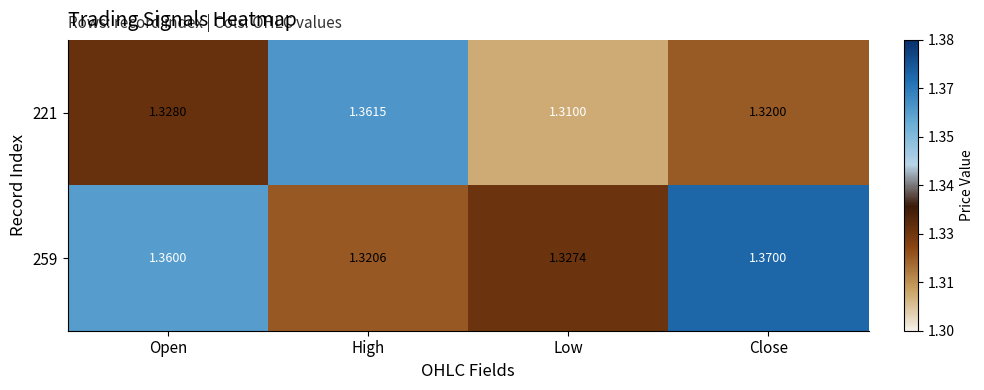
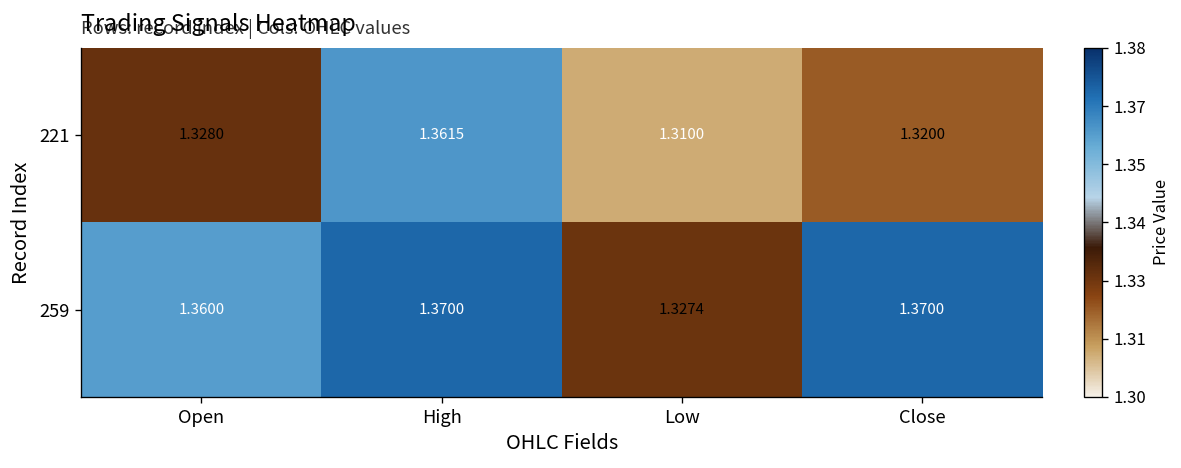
  {
    "221": {
      "Open": 1.3280,
      "High": 1.3615,
      "Low": 1.3100,
      "Close": 1.3200
    },
    "259": {
      "Open": 1.3600,
-     "High": 1.3206,
+     "High": 1.3700,
      "Low": 1.3274,
      "Close": 1.3700
    }
  }
